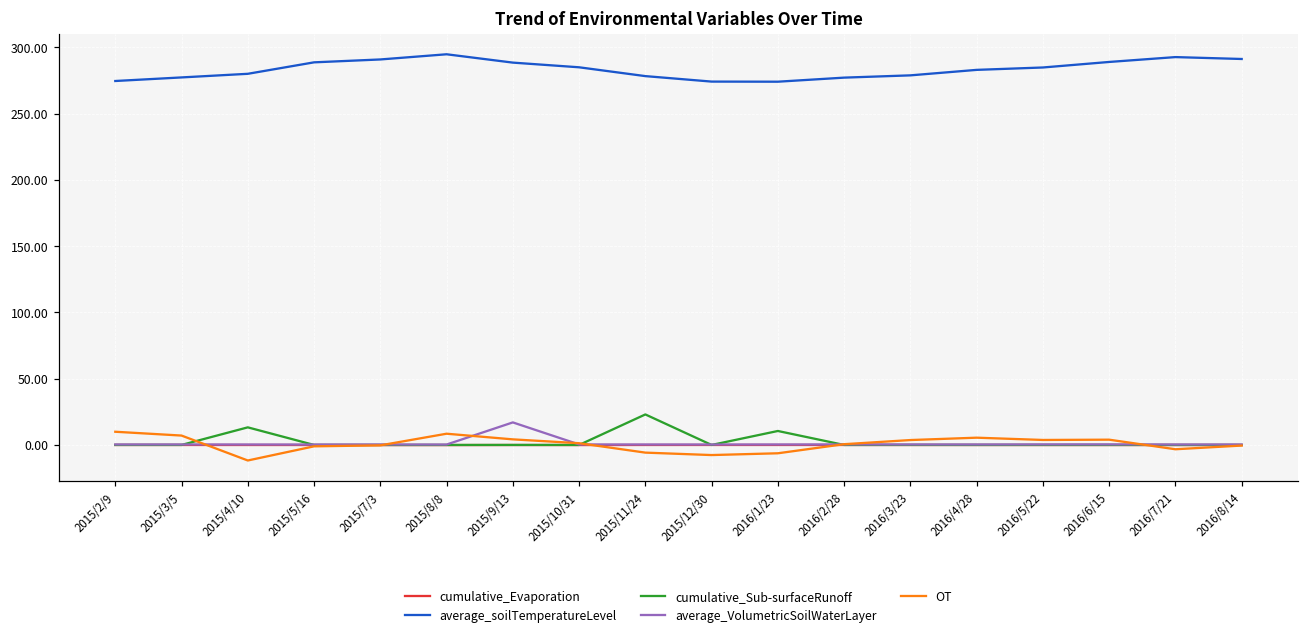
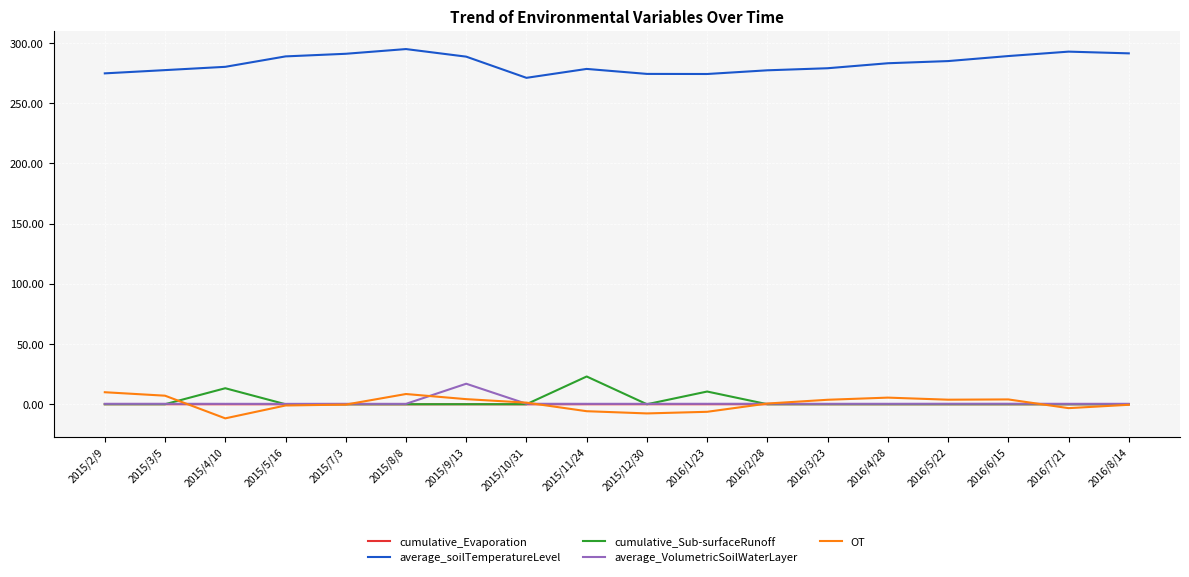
  {
    "average_soilTemperatureLevel": {
      "2015/2/9": 275,
      "2015/3/5": 277,
      "2015/4/10": 280,
      "2015/5/16": 289,
      "2015/7/3": 291,
      "2015/8/8": 295,
      "2015/9/13": 289,
-     "2015/10/31": 285,
+     "2015/10/31": 271,
      "2015/11/24": 278,
      "2015/12/30": 274,
      "2016/1/23": 274,
      "2016/2/28": 277,
      "2016/3/23": 279,
      "2016/4/28": 283,
      "2016/5/22": 285,
      "2016/6/15": 289,
      "2016/7/21": 293,
      "2016/8/14": 291
    },
    "cumulative_Sub-surfaceRunoff": {
      "2015/4/10": 13,
      "2015/11/24": 23,
      "2016/1/23": 11
    },
    "average_VolumetricSoilWaterLayer": {
      "2015/9/13": 17
    },
    "OT": {
      "2015/2/9": 10,
      "2015/3/5": 7,
      "2015/4/10": -12,
      "2015/8/8": 8,
      "2015/9/13": 4,
      "2015/11/24": -6,
      "2015/12/30": -8,
      "2016/1/23": -6,
      "2016/3/23": 4,
      "2016/4/28": 5,
      "2016/5/22": 4,
      "2016/6/15": 4,
      "2016/7/21": -3
    }
  }
